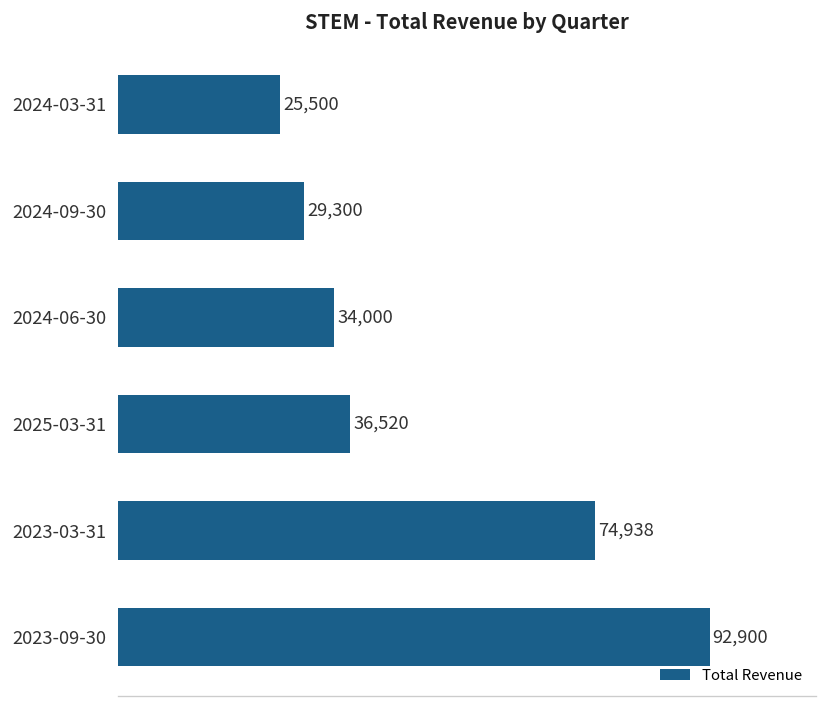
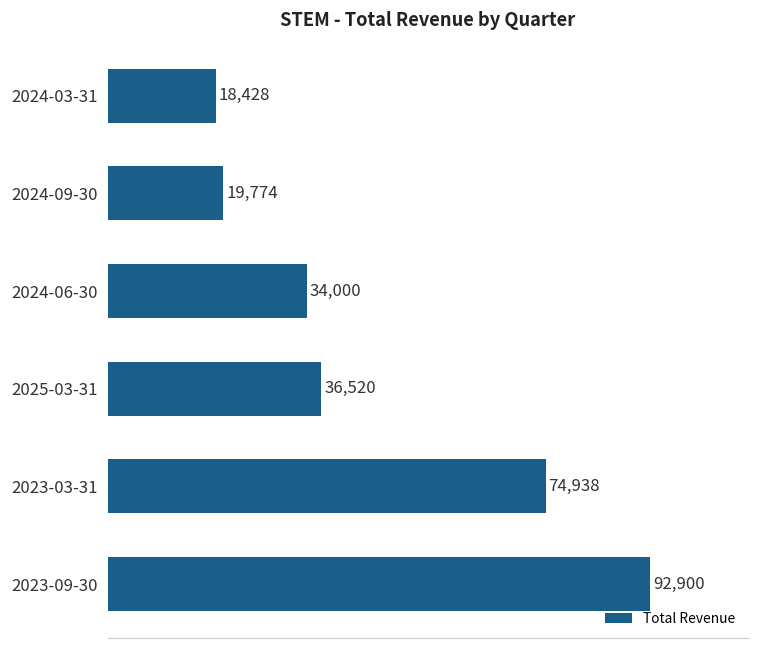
  {
-   "2024-03-31": "25,500",
-   "2024-09-30": "29,300",
+   "2024-03-31": "18,428",
+   "2024-09-30": "19,774",
    "2024-06-30": "34,000",
    "2025-03-31": "36,520",
    "2023-03-31": "74,938",
    "2023-09-30": "92,900"
  }
